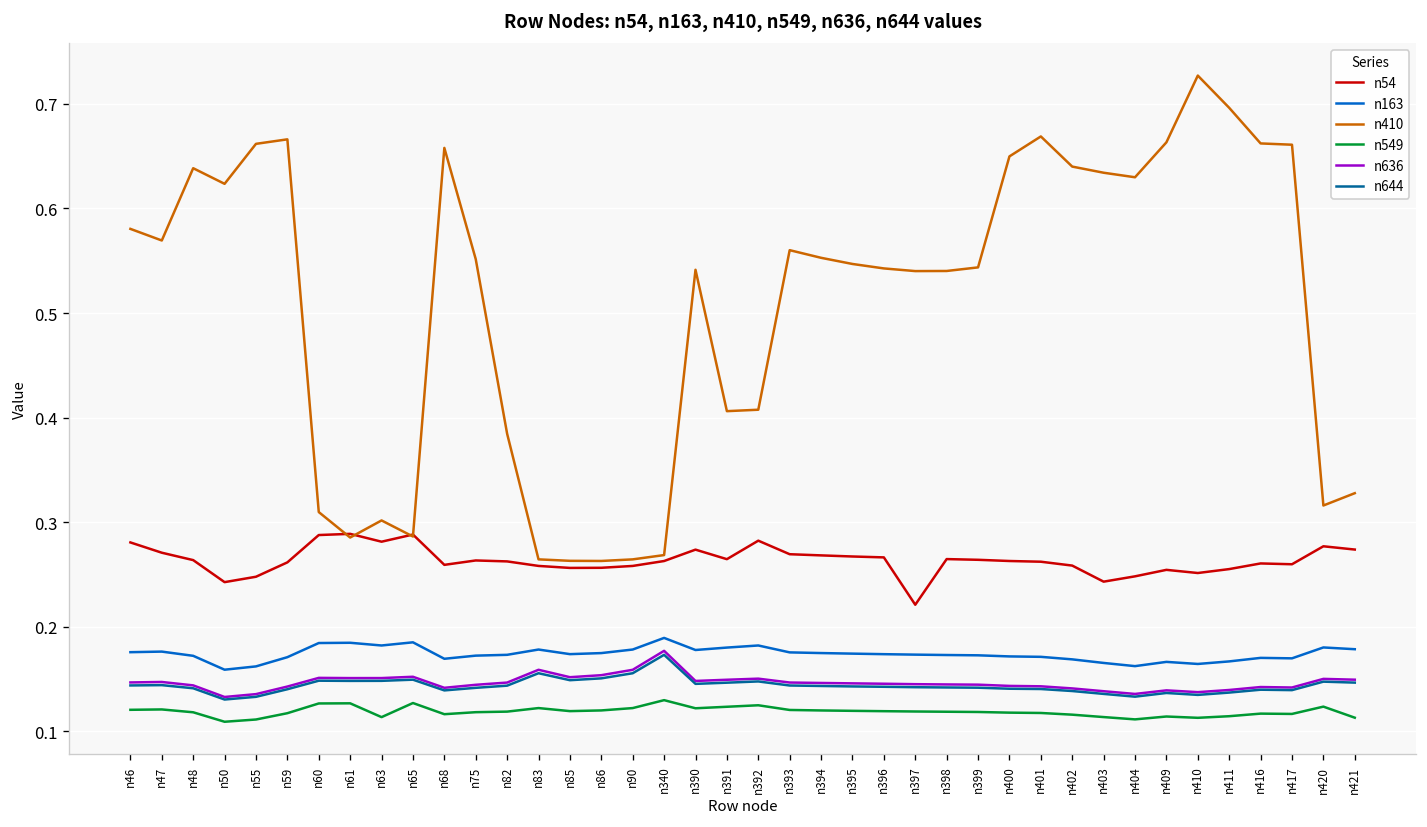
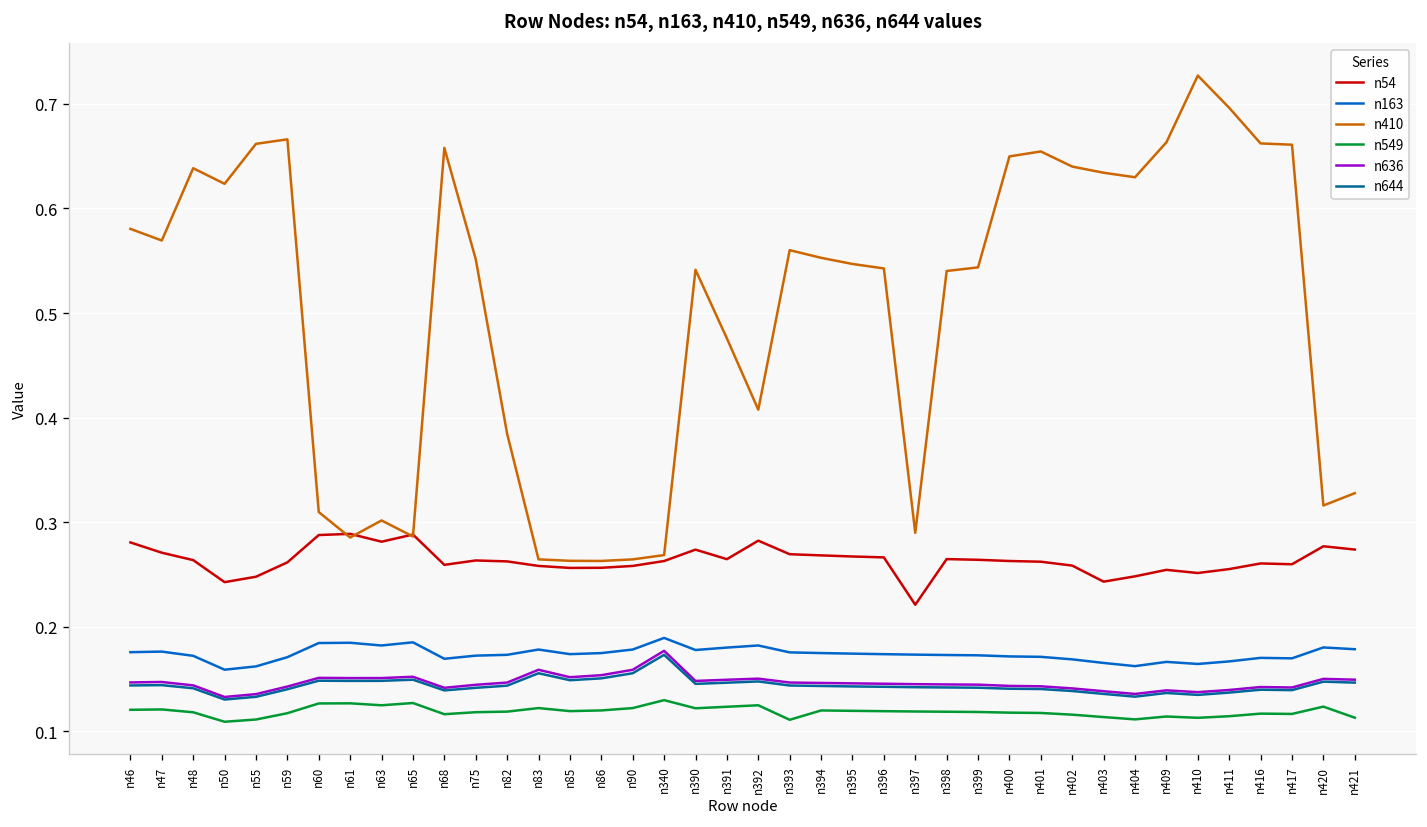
  {
    "n54": {
      "n46": 0.28,
      "n47": 0.27,
      "n48": 0.26,
      "n50": 0.24,
      "n55": 0.25,
      "n59": 0.26,
      "n60": 0.29,
      "n61": 0.29,
      "n63": 0.28,
      "n68": 0.26,
      "n75": 0.26,
      "n82": 0.26,
      "n83": 0.26,
      "n85": 0.26,
      "n86": 0.26,
      "n90": 0.26,
      "n340": 0.26,
      "n390": 0.27,
      "n391": 0.26,
      "n392": 0.28,
      "n393": 0.27,
      "n394": 0.27,
      "n395": 0.27,
      "n396": 0.27,
      "n397": 0.22,
      "n398": 0.26,
      "n399": 0.26,
      "n400": 0.26,
      "n401": 0.26,
      "n402": 0.26,
      "n403": 0.24,
      "n404": 0.25,
      "n409": 0.25,
      "n410": 0.25,
      "n411": 0.26,
      "n416": 0.26,
      "n417": 0.26,
      "n420": 0.28,
      "n421": 0.27
    },
    "n410": {
      "n46": 0.58,
      "n47": 0.57,
      "n48": 0.64,
      "n50": 0.62,
      "n55": 0.66,
      "n59": 0.67,
      "n60": 0.31,
      "n61": 0.29,
      "n63": 0.30,
      "n68": 0.66,
      "n75": 0.55,
      "n82": 0.38,
      "n83": 0.26,
      "n85": 0.26,
      "n86": 0.26,
      "n90": 0.26,
      "n340": 0.27,
      "n390": 0.54,
-     "n391": 0.41,
+     "n391": 0.48,
      "n392": 0.41,
      "n393": 0.56,
      "n394": 0.55,
      "n395": 0.55,
      "n396": 0.54,
-     "n397": 0.54,
+     "n397": 0.29,
      "n398": 0.54,
      "n399": 0.54,
      "n400": 0.65,
-     "n401": 0.67,
+     "n401": 0.65,
      "n402": 0.64,
      "n403": 0.63,
      "n404": 0.63,
      "n409": 0.66,
      "n410": 0.73,
      "n411": 0.70,
      "n416": 0.66,
      "n417": 0.66,
      "n420": 0.32,
      "n421": 0.33
    },
    "n549": {
      "n46": 0.12,
      "n47": 0.12,
      "n48": 0.12,
      "n50": 0.11,
      "n55": 0.11,
      "n59": 0.12,
      "n60": 0.13,
      "n61": 0.13,
-     "n63": 0.11,
+     "n63": 0.12,
      "n65": 0.13,
      "n68": 0.12,
      "n75": 0.12,
      "n82": 0.12,
      "n83": 0.12,
      "n85": 0.12,
      "n86": 0.12,
      "n90": 0.12,
      "n340": 0.13,
      "n390": 0.12,
      "n391": 0.12,
      "n392": 0.12,
-     "n393": 0.12,
+     "n393": 0.11,
      "n394": 0.12,
      "n395": 0.12,
      "n396": 0.12,
      "n397": 0.12,
      "n398": 0.12,
      "n399": 0.12,
      "n400": 0.12,
      "n401": 0.12,
      "n402": 0.12,
      "n403": 0.11,
      "n404": 0.11,
      "n409": 0.11,
      "n410": 0.11,
      "n411": 0.11,
      "n416": 0.12,
      "n417": 0.12,
      "n420": 0.12,
      "n421": 0.11
    },
    "n636": {
      "n47": 0.15,
      "n82": 0.15,
      "n83": 0.16,
      "n86": 0.15,
      "n90": 0.16,
      "n340": 0.18,
      "n395": 0.15
    }
  }
